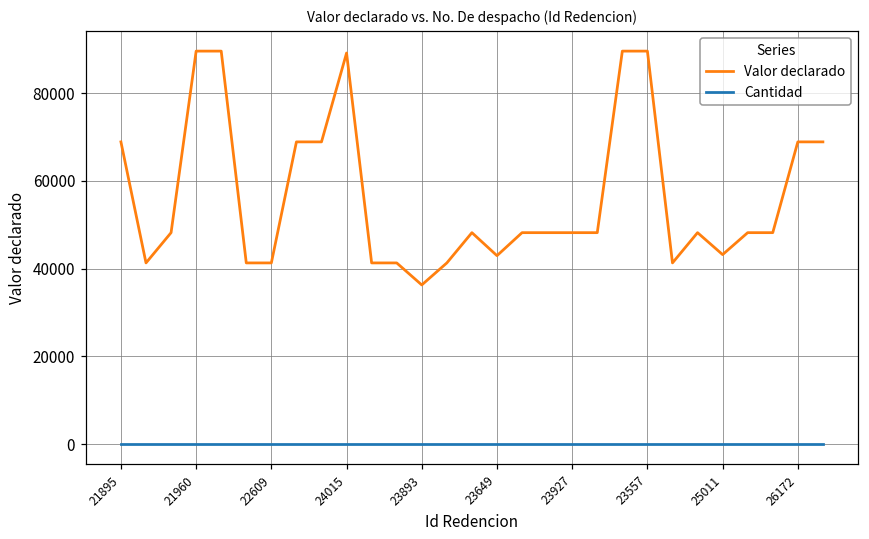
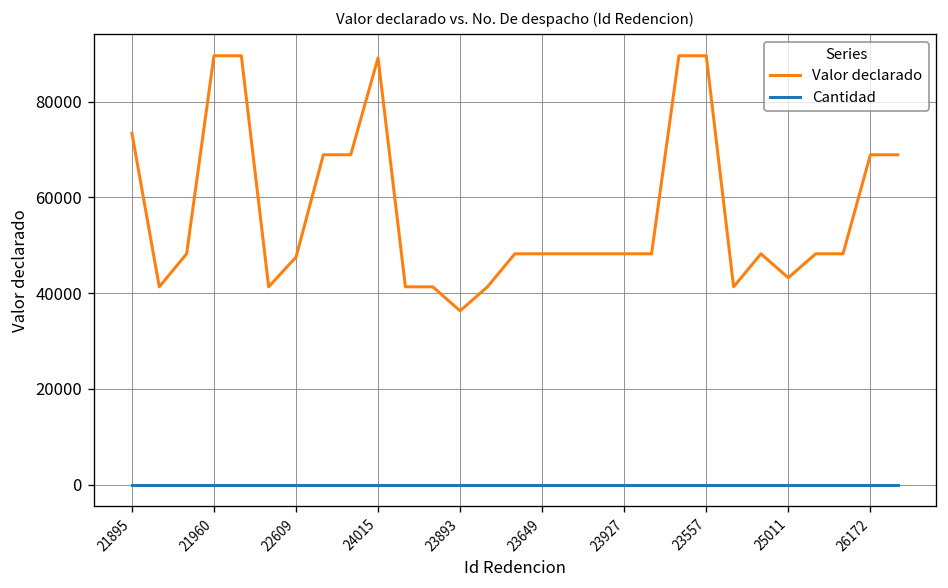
  {
    "Valor declarado": {
-     "21895": 69000,
+     "21895": 73000,
      "21960": 90000,
-     "22609": 41000,
+     "22609": 48000,
      "24015": 89000,
      "23893": 36000,
-     "23649": 43000,
+     "23649": 48000,
      "23927": 48000,
      "23557": 90000,
      "25011": 43000,
      "26172": 69000
    },
    "Cantidad": {
      "21895": 0,
      "21960": 0,
      "22609": 0,
      "24015": 0,
      "23893": 0,
      "23649": 0,
      "23927": 0,
      "23557": 0,
      "25011": 0,
      "26172": 0
    }
  }
